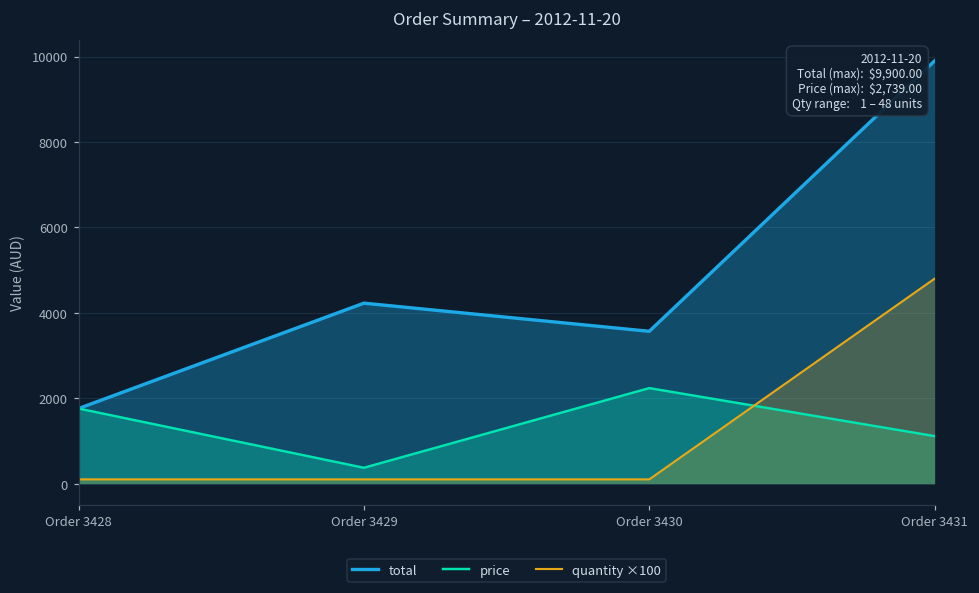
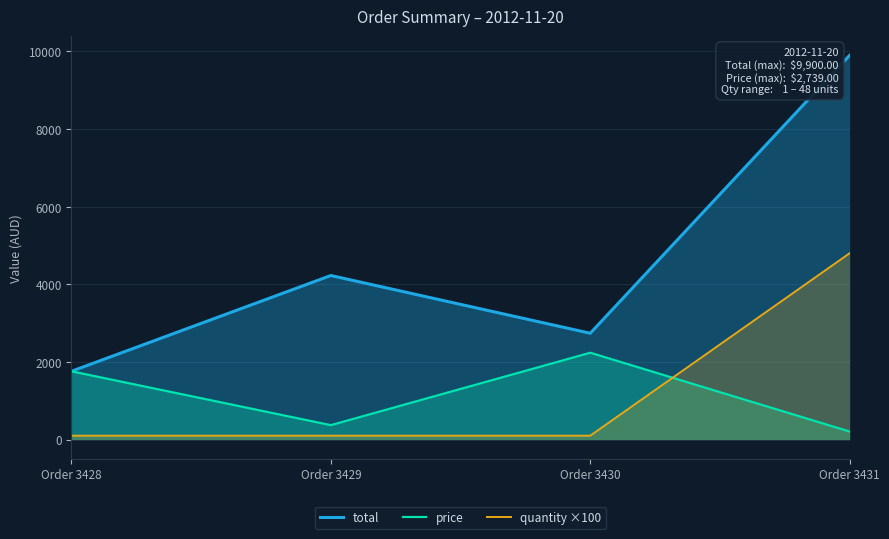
  {
    "total": {
      "Order 3429": 4200,
-     "Order 3430": 3600,
+     "Order 3430": 2700,
      "Order 3431": 9900
    },
    "price": {
      "Order 3429": 400,
      "Order 3430": 2200,
-     "Order 3431": 1100
+     "Order 3431": 200
    },
    "quantity ×100": {
      "Order 3428": 100,
      "Order 3429": 100,
      "Order 3430": 100,
      "Order 3431": 4800
    }
  }
